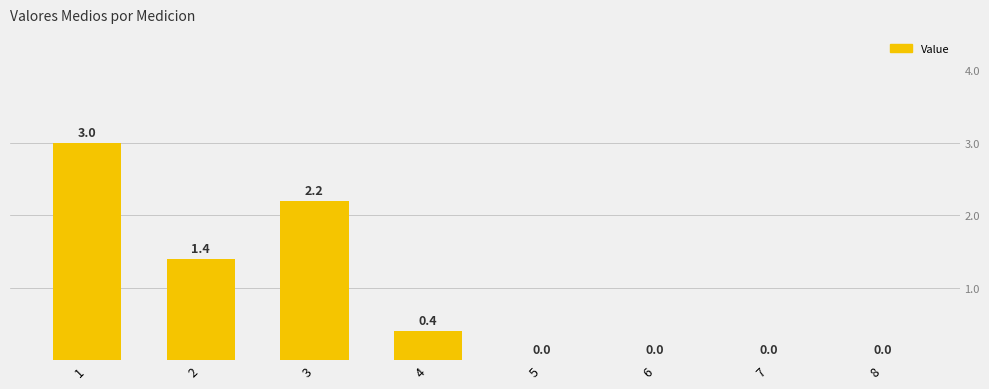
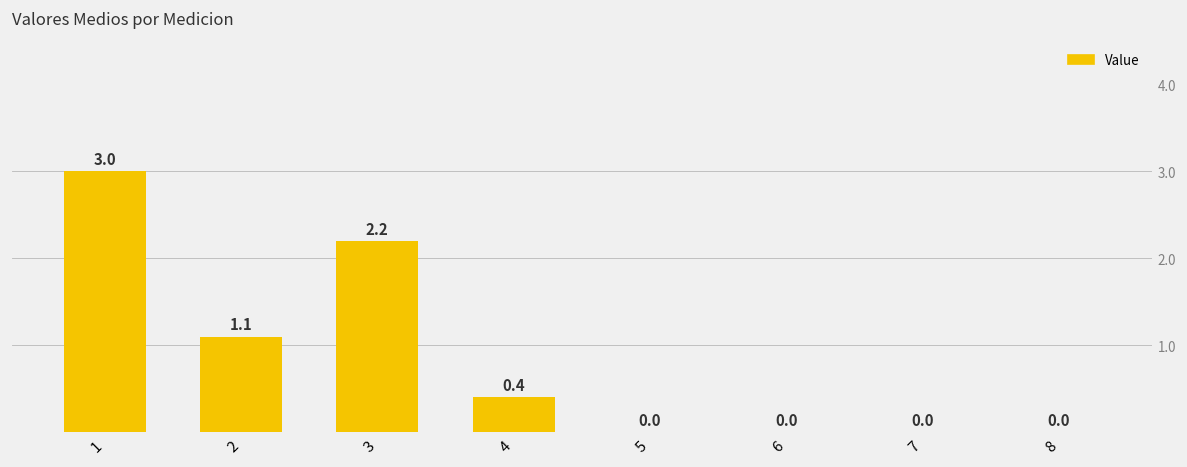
  {
    "1": 3.0,
-   "2": 1.4,
+   "2": 1.1,
    "3": 2.2,
    "4": 0.4,
    "5": 0.0,
    "6": 0.0,
    "7": 0.0,
    "8": 0.0
  }
